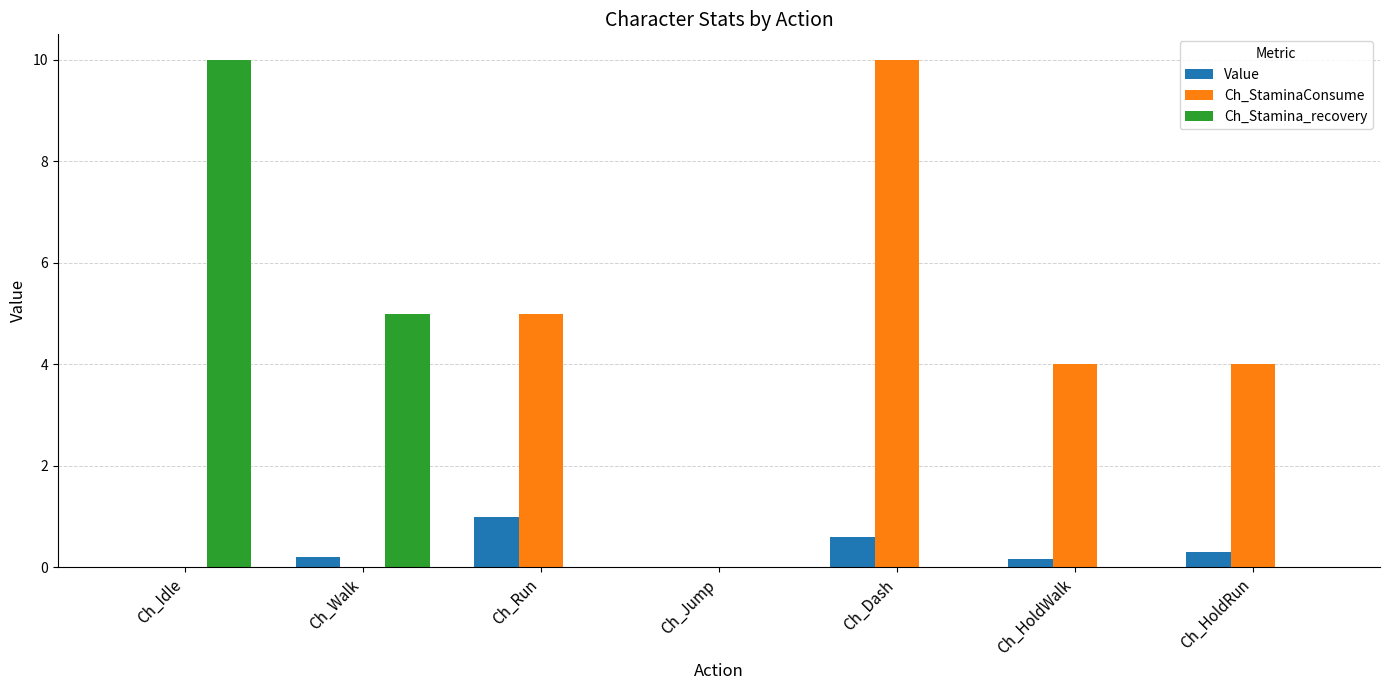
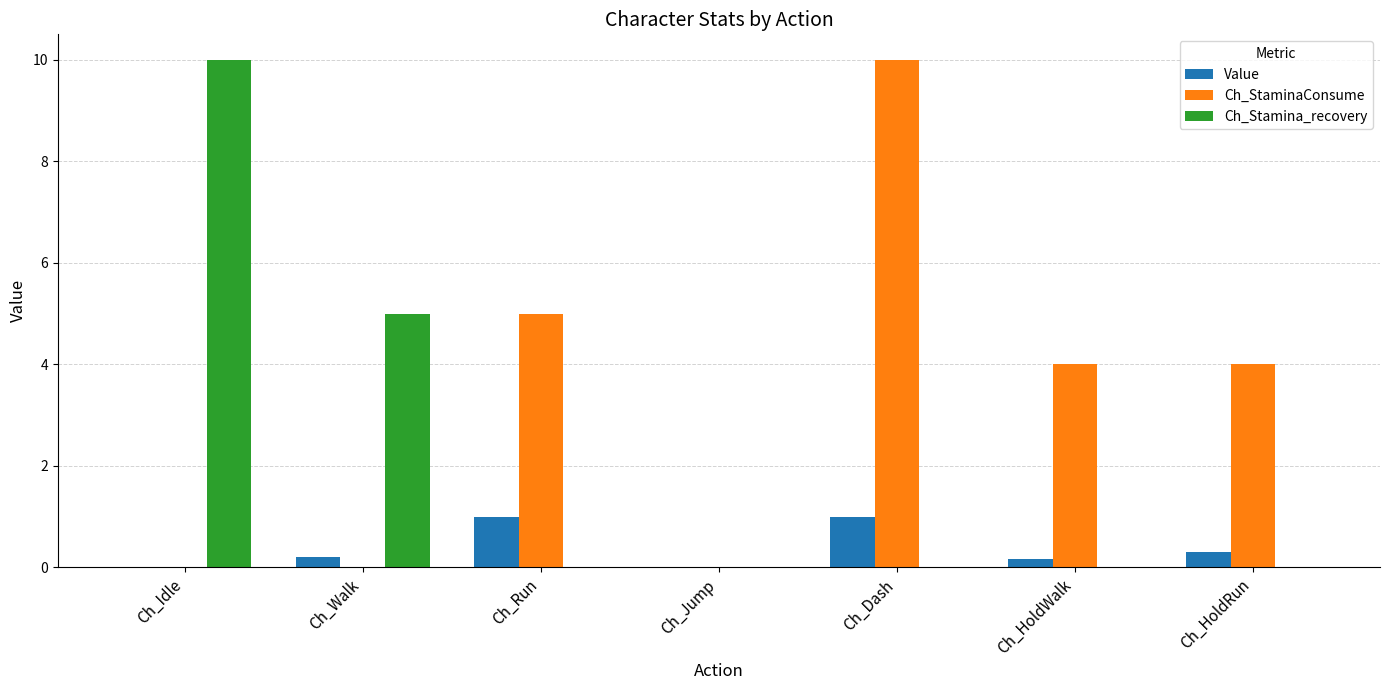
  {
    "Value": {
      "Ch_Idle": 0.0,
      "Ch_Walk": 0.2,
      "Ch_Run": 1.0,
      "Ch_Jump": 0.0,
-     "Ch_Dash": 0.6,
+     "Ch_Dash": 1.0,
      "Ch_HoldWalk": 0.2,
      "Ch_HoldRun": 0.3
    },
    "Ch_StaminaConsume": {
      "Ch_Idle": 0.0,
      "Ch_Walk": 0.0,
      "Ch_Run": 5.0,
      "Ch_Jump": 0.0,
      "Ch_Dash": 10.0,
      "Ch_HoldWalk": 4.0,
      "Ch_HoldRun": 4.0
    },
    "Ch_Stamina_recovery": {
      "Ch_Idle": 10.0,
      "Ch_Walk": 5.0,
      "Ch_Run": 0.0,
      "Ch_Jump": 0.0,
      "Ch_Dash": 0.0,
      "Ch_HoldWalk": 0.0,
      "Ch_HoldRun": 0.0
    }
  }
